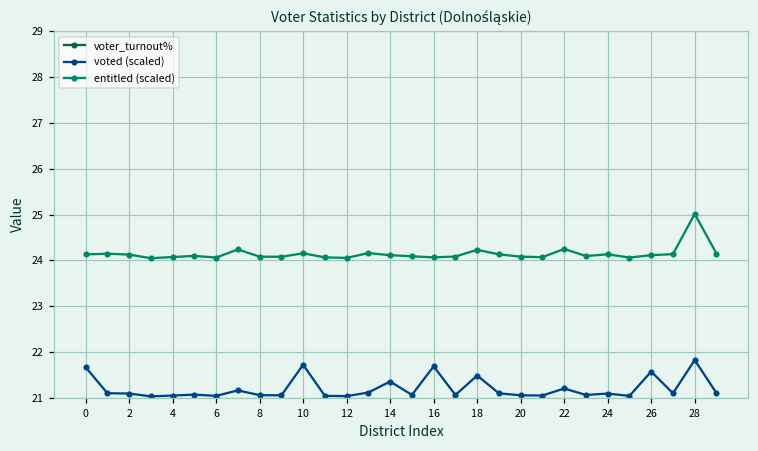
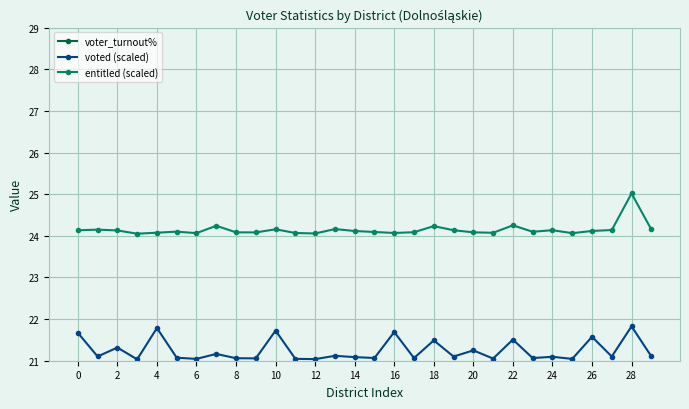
  {
    "voted (scaled)": {
      "0": 21.7,
-     "2": 21.1,
-     "4": 21.1,
+     "2": 21.3,
+     "4": 21.8,
      "6": 21.0,
      "8": 21.1,
      "10": 21.7,
      "12": 21.0,
-     "14": 21.4,
+     "14": 21.1,
      "16": 21.7,
      "18": 21.5,
-     "20": 21.1,
-     "22": 21.2,
+     "20": 21.2,
+     "22": 21.5,
      "24": 21.1,
      "26": 21.6,
      "28": 21.8
    }
  }
